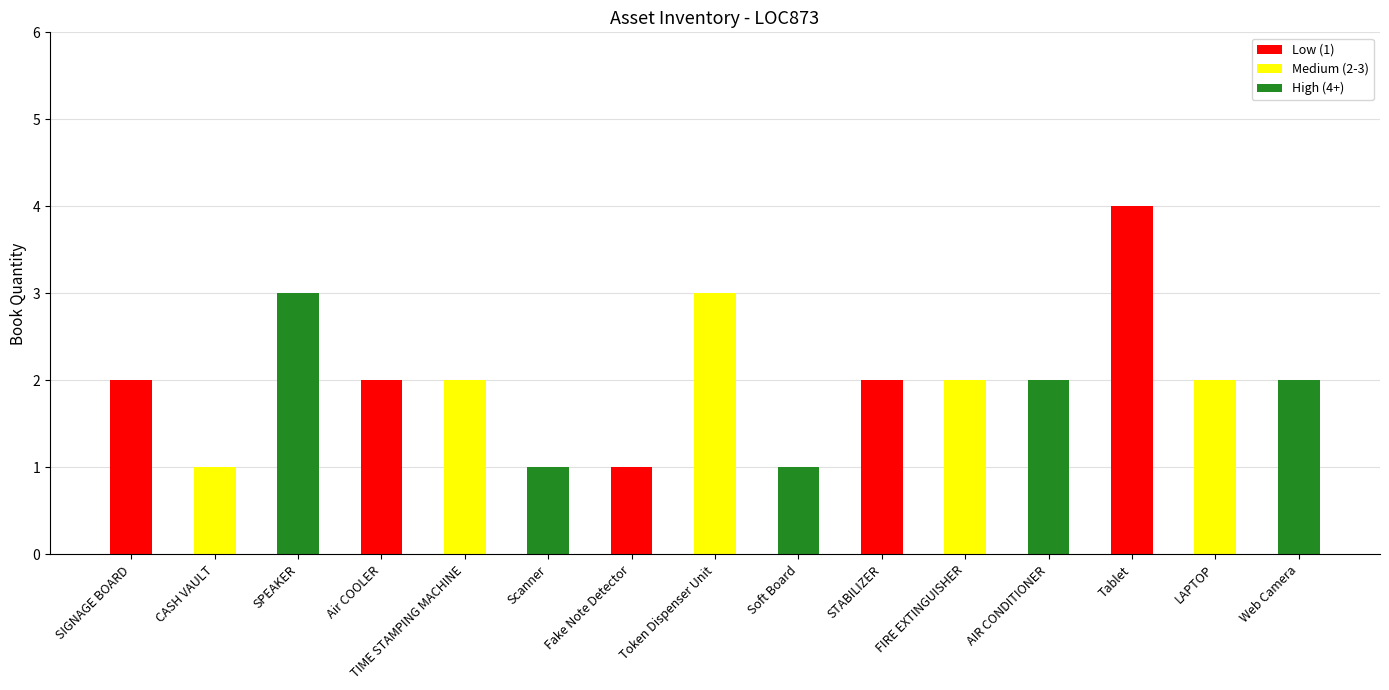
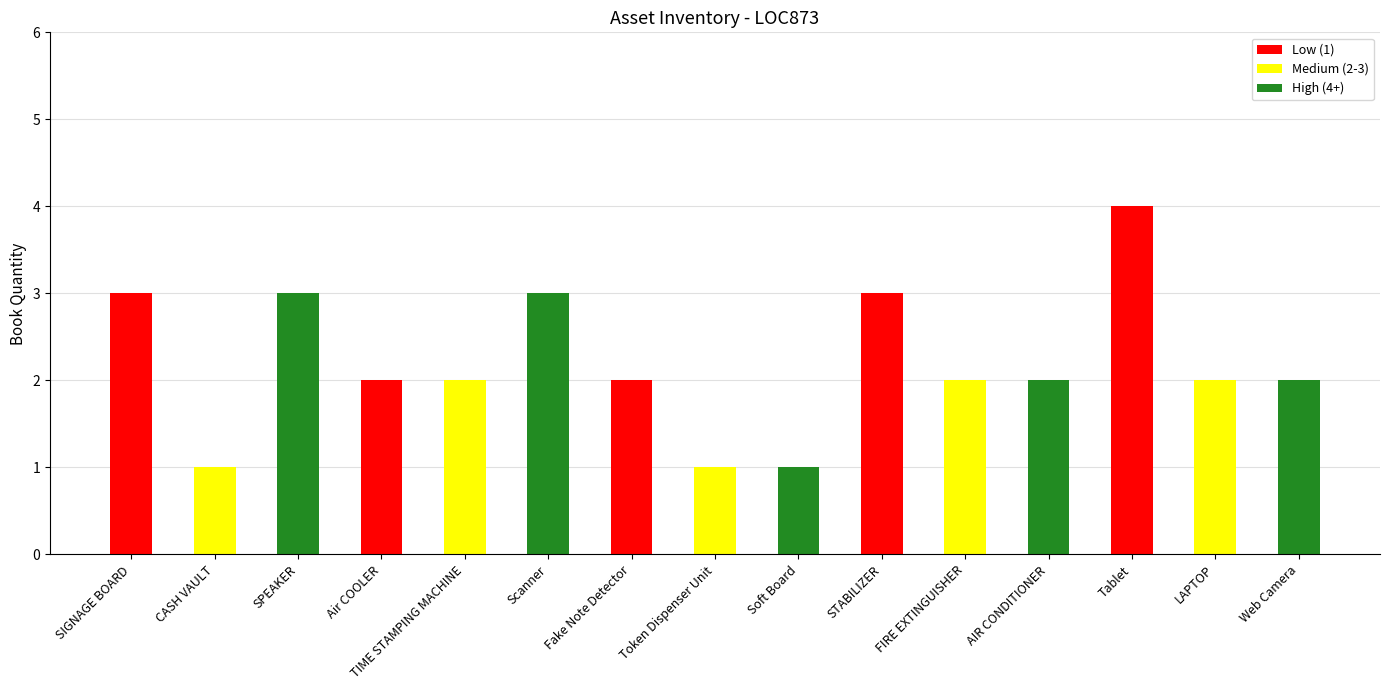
  {
-   "SIGNAGE BOARD": 2,
+   "SIGNAGE BOARD": 3,
    "CASH VAULT": 1,
    "SPEAKER": 3,
    "Air COOLER": 2,
    "TIME STAMPING MACHINE": 2,
-   "Scanner": 1,
-   "Fake Note Detector": 1,
-   "Token Dispenser Unit": 3,
+   "Scanner": 3,
+   "Fake Note Detector": 2,
+   "Token Dispenser Unit": 1,
    "Soft Board": 1,
-   "STABILIZER": 2,
+   "STABILIZER": 3,
    "FIRE EXTINGUISHER": 2,
    "AIR CONDITIONER": 2,
    "Tablet": 4,
    "LAPTOP": 2,
    "Web Camera": 2
  }
